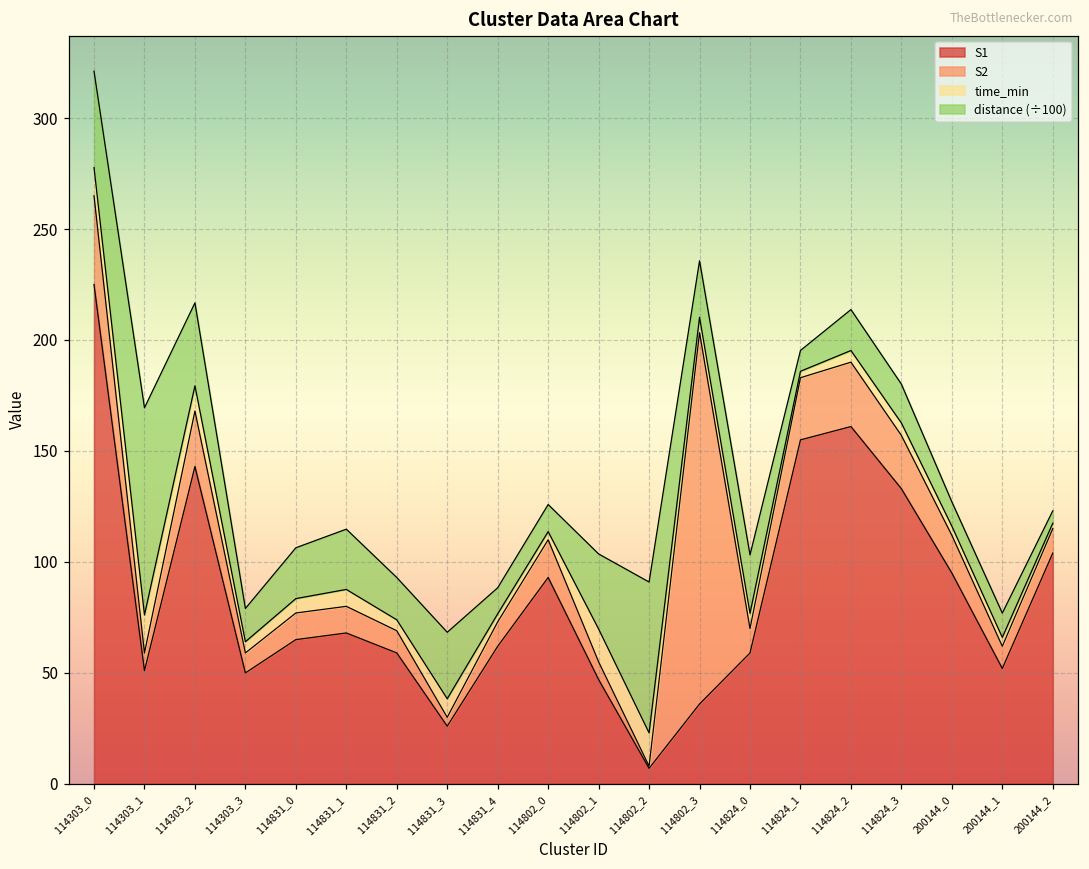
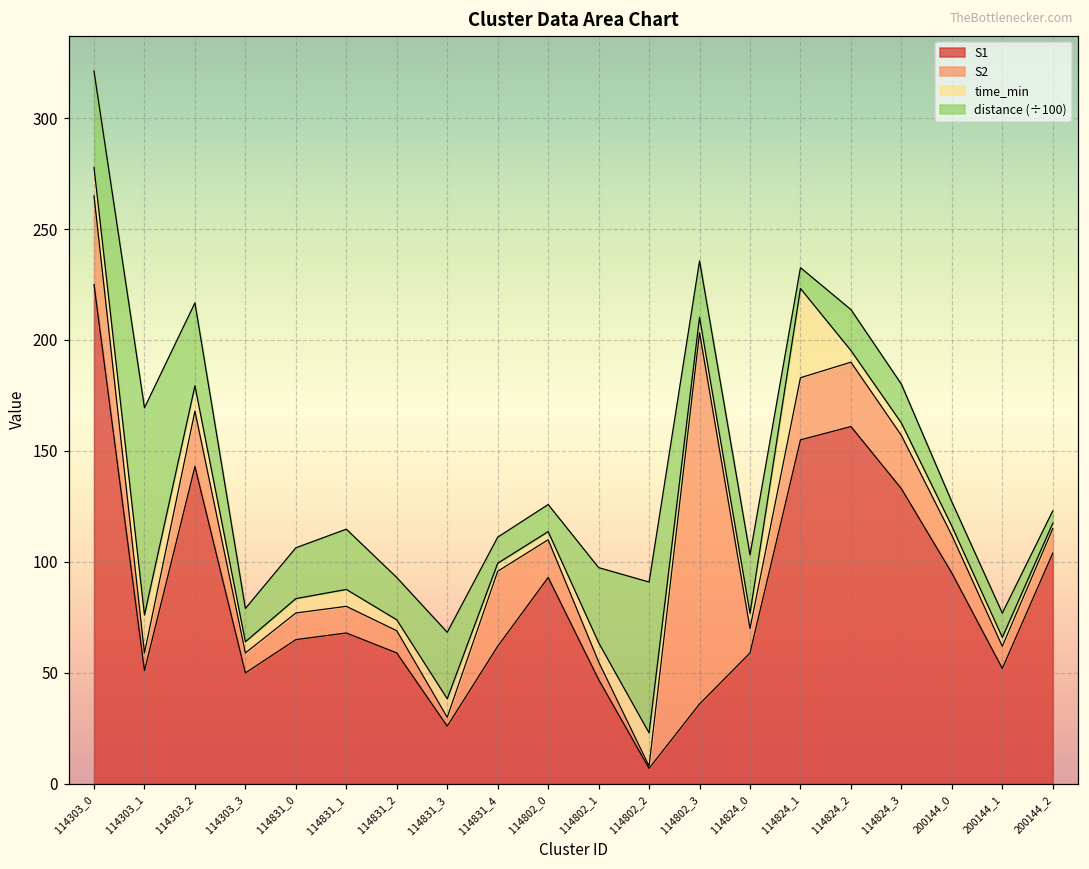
  {
    "S1": {
      "114303_0": 225,
      "114303_1": 51,
      "114303_2": 143,
      "114303_3": 50,
      "114831_0": 65,
      "114831_1": 68,
      "114831_2": 59,
      "114831_3": 26,
      "114831_4": 62,
      "114802_0": 93,
      "114802_1": 47,
      "114802_3": 36,
      "114824_0": 59,
      "114824_1": 155,
      "114824_2": 161,
      "114824_3": 133,
      "200144_0": 95,
      "200144_1": 52,
      "200144_2": 104
    },
    "S2": {
      "114303_0": 40,
      "114303_1": 8,
      "114303_2": 25,
      "114303_3": 9,
      "114831_0": 12,
      "114831_1": 12,
      "114831_2": 10,
      "114831_3": 4,
-     "114831_4": 11,
+     "114831_4": 34,
      "114802_0": 17,
      "114802_1": 8,
      "114802_3": 167,
      "114824_0": 11,
      "114824_1": 28,
      "114824_2": 29,
      "114824_3": 24,
      "200144_0": 17,
      "200144_1": 10,
      "200144_2": 11
    },
    "time_min": {
      "114303_0": 13,
      "114303_1": 17,
      "114303_2": 11,
      "114303_3": 5,
      "114831_0": 6,
      "114831_1": 8,
      "114831_2": 5,
      "114831_3": 8,
      "114831_4": 4,
      "114802_0": 4,
-     "114802_1": 15,
+     "114802_1": 9,
      "114802_2": 15,
      "114802_3": 7,
      "114824_0": 7,
-     "114824_1": 3,
+     "114824_1": 40,
      "114824_2": 5,
      "114824_3": 6,
      "200144_0": 4,
      "200144_1": 4,
      "200144_2": 2
    },
    "distance (÷100)": {
      "114303_0": 43,
      "114303_1": 93,
      "114303_2": 37,
      "114303_3": 15,
      "114831_0": 23,
      "114831_1": 27,
      "114831_2": 19,
      "114831_3": 30,
      "114831_4": 12,
      "114802_0": 12,
      "114802_1": 34,
      "114802_2": 68,
      "114802_3": 25,
      "114824_0": 26,
      "114824_1": 9,
      "114824_2": 18,
      "114824_3": 18,
      "200144_0": 11,
      "200144_1": 11,
      "200144_2": 6
    }
  }
